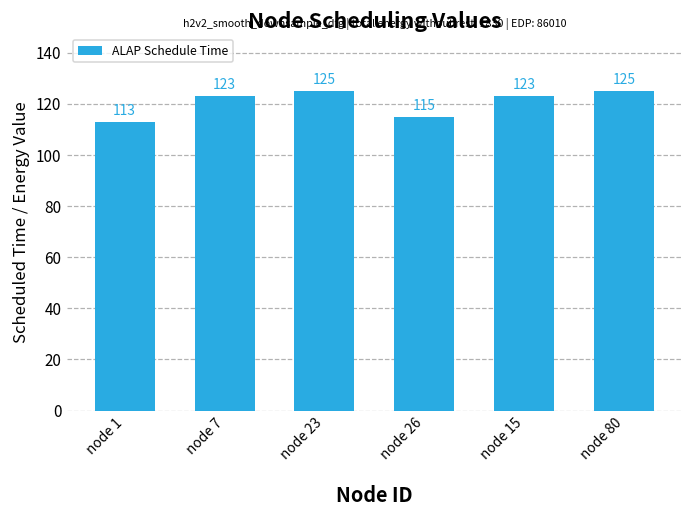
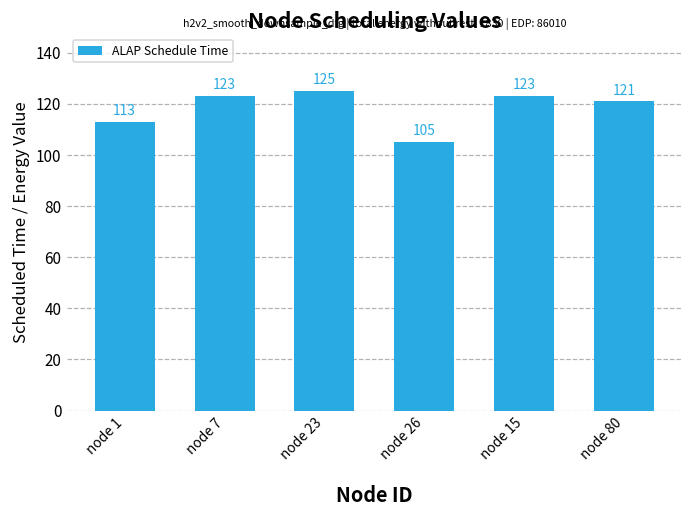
  {
    "node 1": 113,
    "node 7": 123,
    "node 23": 125,
-   "node 26": 115,
+   "node 26": 105,
    "node 15": 123,
-   "node 80": 125
+   "node 80": 121
  }
